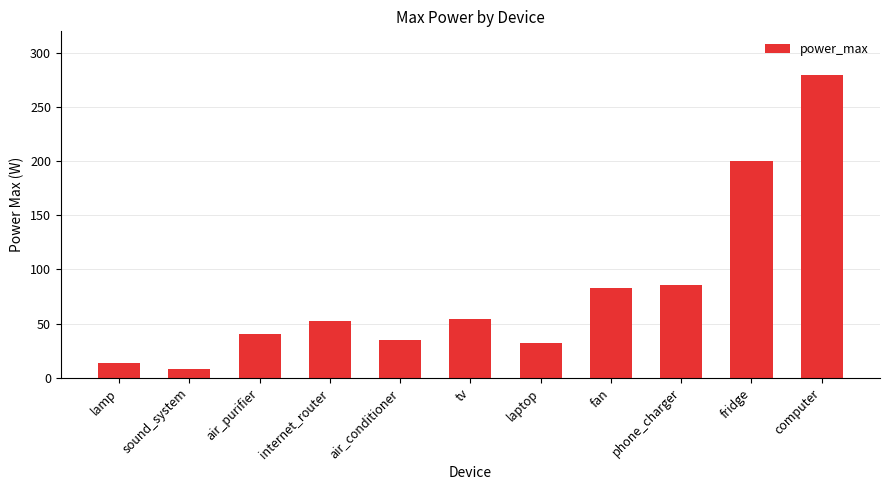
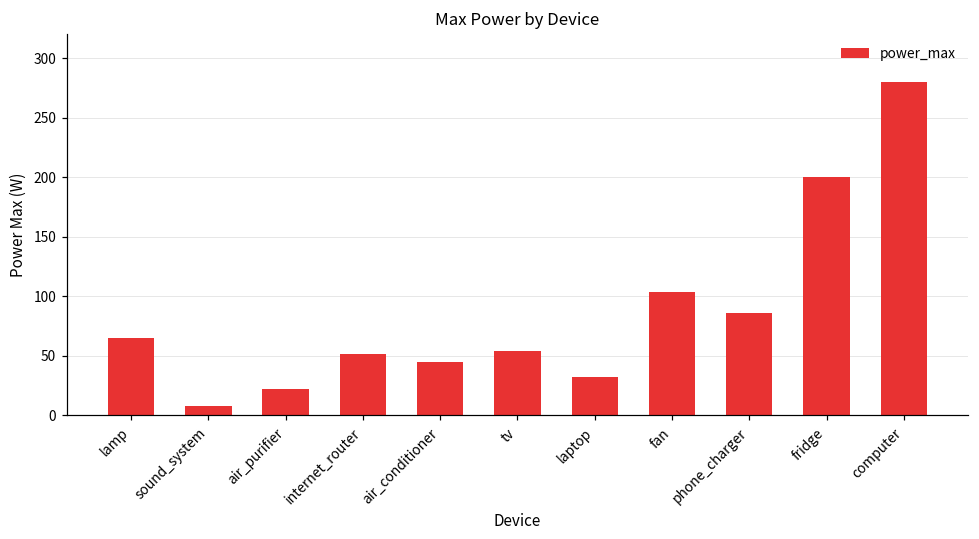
  {
-   "lamp": 14,
+   "lamp": 65,
    "sound_system": 8,
-   "air_purifier": 40,
+   "air_purifier": 22,
    "internet_router": 52,
-   "air_conditioner": 35,
+   "air_conditioner": 45,
    "tv": 54,
    "laptop": 32,
-   "fan": 83,
+   "fan": 104,
    "phone_charger": 86,
    "fridge": 200,
    "computer": 280
  }
